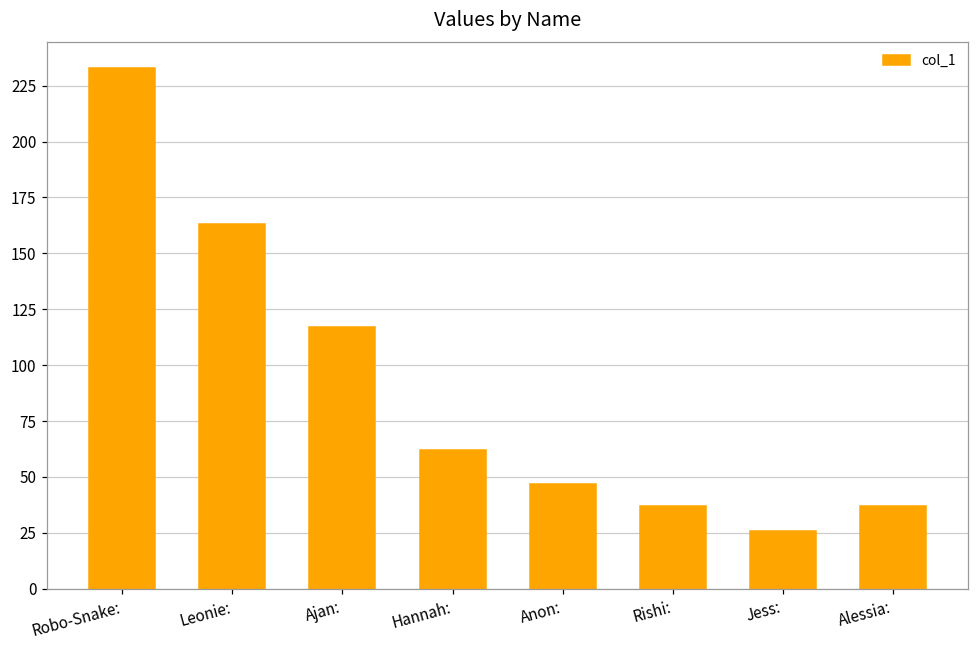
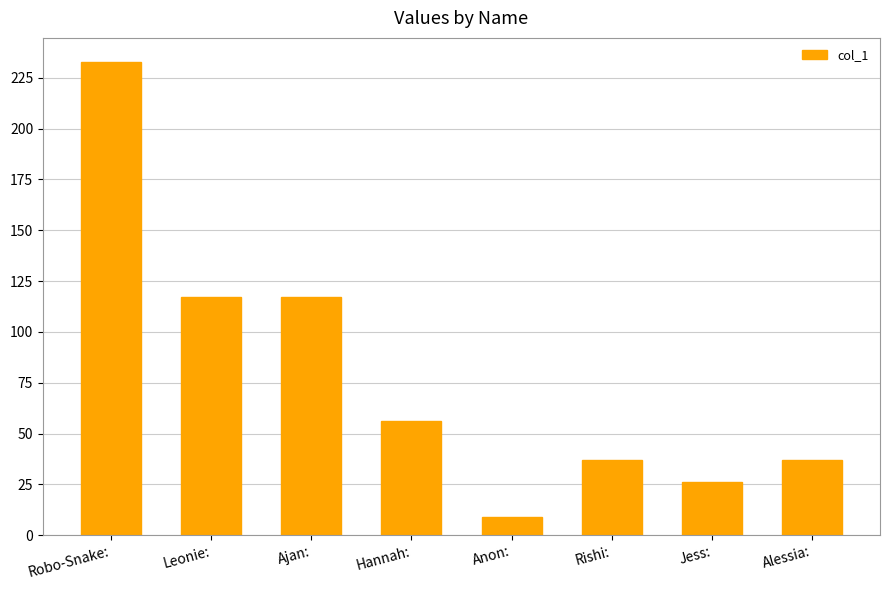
  {
    "Robo-Snake:": 233,
-   "Leonie:": 163,
+   "Leonie:": 117,
    "Ajan:": 117,
-   "Hannah:": 62,
-   "Anon:": 47,
+   "Hannah:": 56,
+   "Anon:": 9,
    "Rishi:": 37,
    "Jess:": 26,
    "Alessia:": 37
  }
